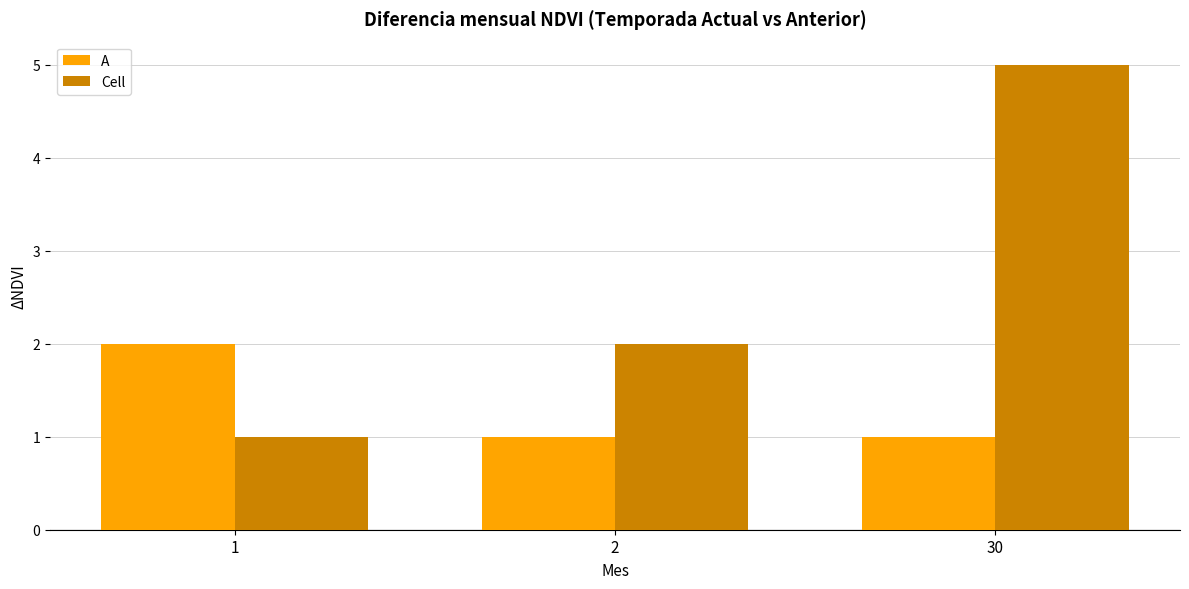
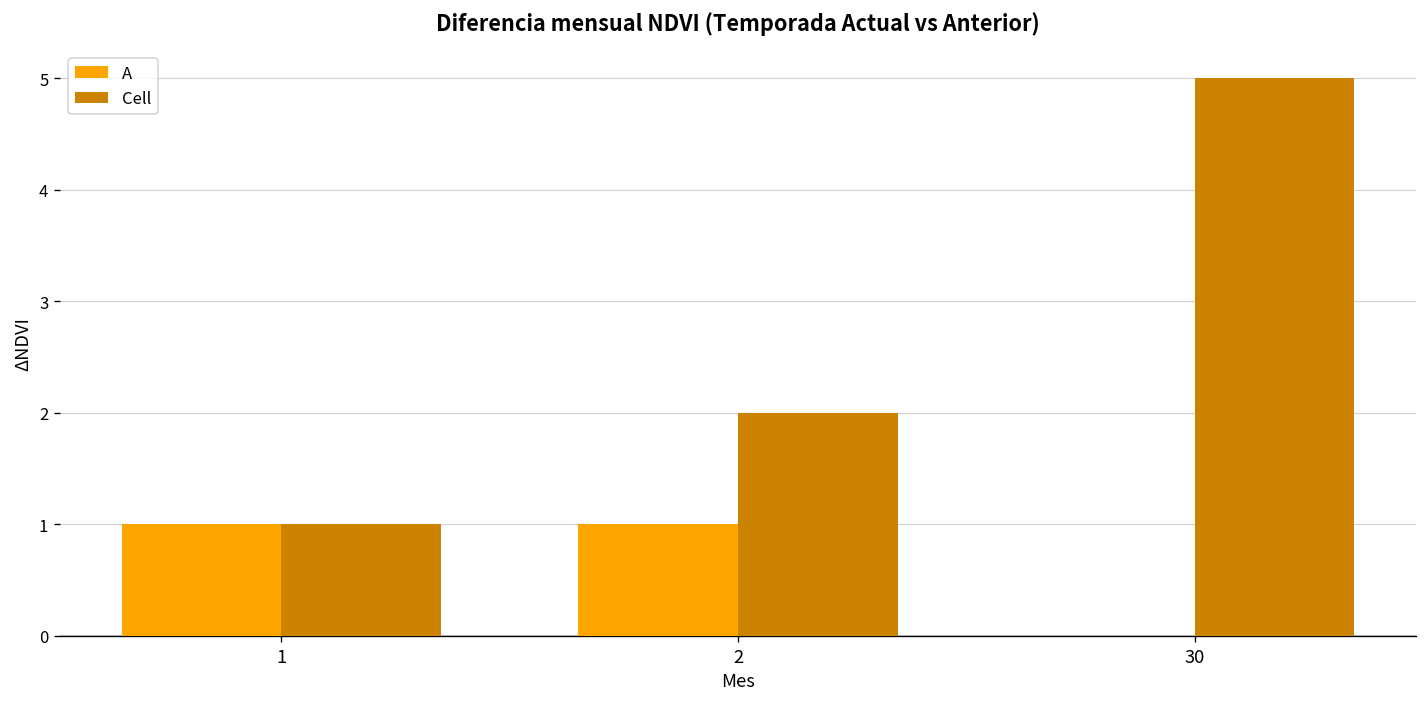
  {
    "A": {
-     "1": 2,
+     "1": 1,
      "2": 1,
-     "30": 1
+     "30": 0
    },
    "Cell": {
      "1": 1,
      "2": 2,
      "30": 5
    }
  }
